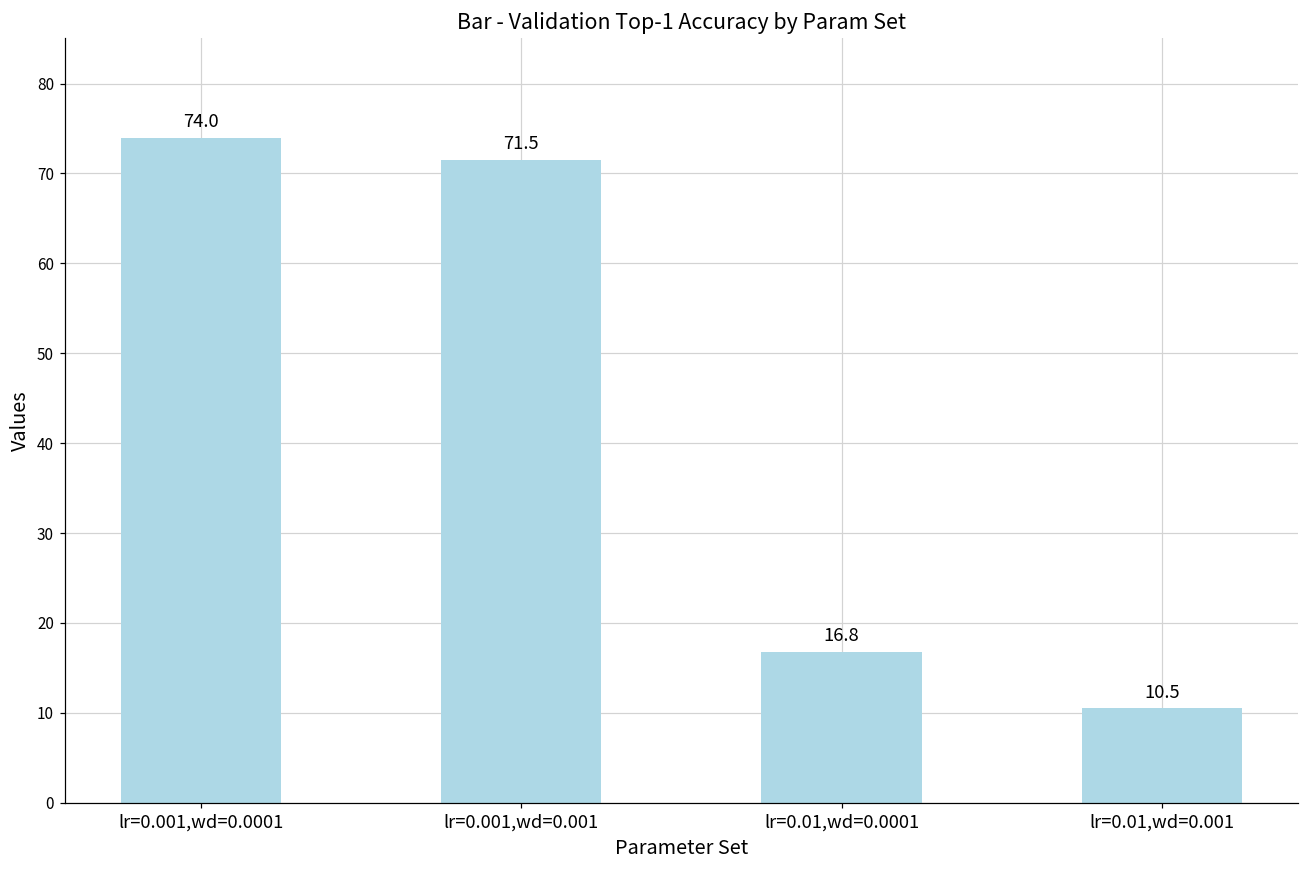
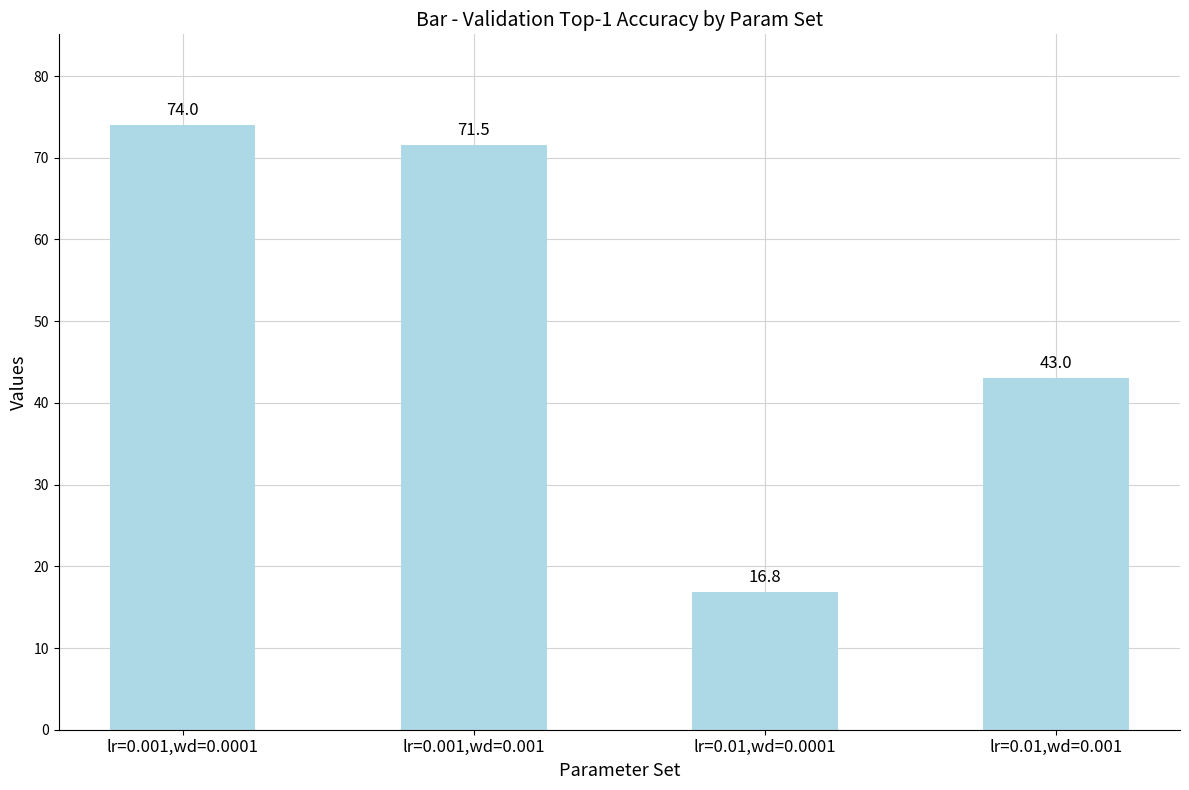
  {
    "lr=0.001,wd=0.0001": 74.0,
    "lr=0.001,wd=0.001": 71.5,
    "lr=0.01,wd=0.0001": 16.8,
-   "lr=0.01,wd=0.001": 10.5
+   "lr=0.01,wd=0.001": 43.0
  }
